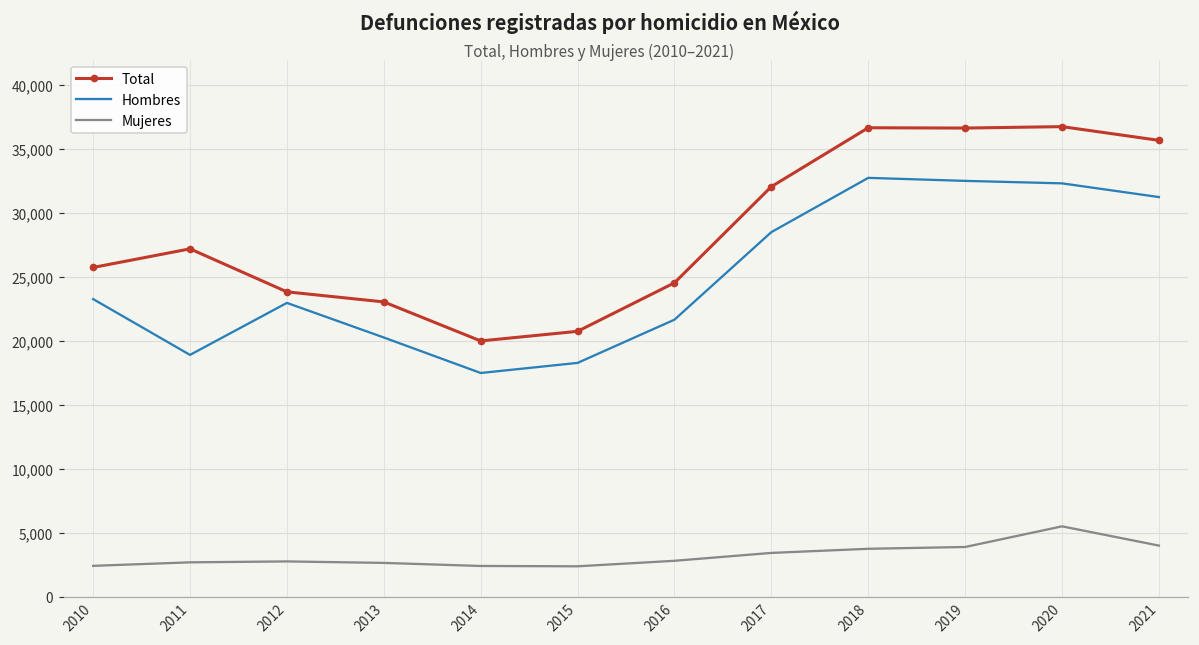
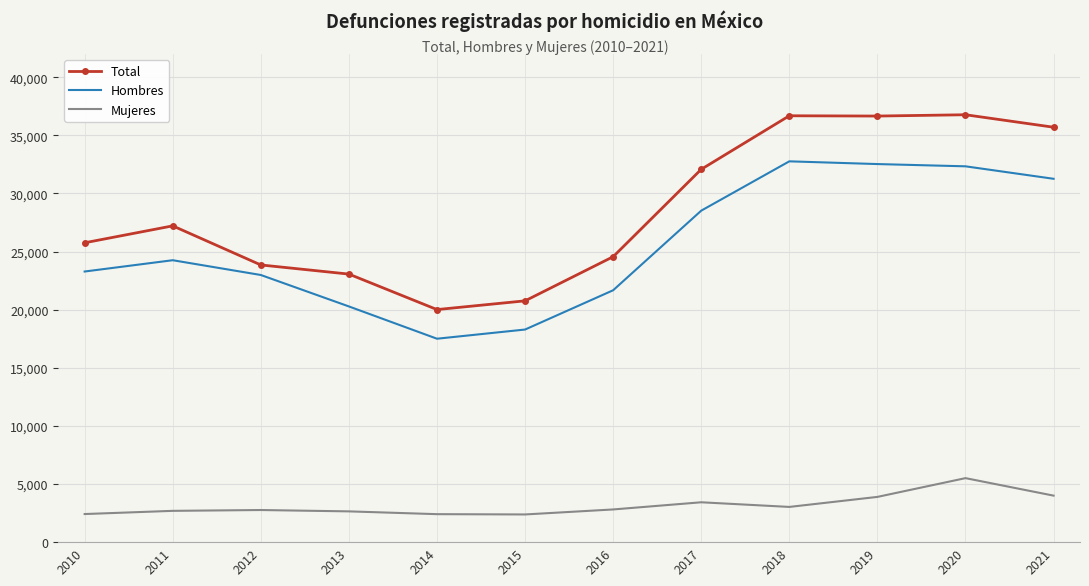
  {
    "Total": {
      "2010": "25,800",
      "2011": "27,200",
      "2012": "23,900",
      "2013": "23,100",
      "2014": "20,000",
      "2015": "20,800",
      "2016": "24,600",
      "2017": "32,100",
      "2018": "36,700",
      "2019": "36,700",
      "2020": "36,800",
      "2021": "35,700"
    },
    "Hombres": {
      "2010": "23,300",
-     "2011": "18,900",
+     "2011": "24,300",
      "2012": "23,000",
      "2013": "20,300",
      "2014": "17,500",
      "2015": "18,300",
      "2016": "21,700",
      "2017": "28,500",
      "2018": "32,800",
      "2019": "32,500",
      "2020": "32,300",
      "2021": "31,300"
    },
    "Mujeres": {
      "2010": "2,400",
      "2011": "2,700",
      "2012": "2,800",
      "2013": "2,600",
      "2014": "2,400",
      "2015": "2,400",
      "2016": "2,800",
      "2017": "3,400",
-     "2018": "3,800",
+     "2018": "3,000",
      "2019": "3,900",
      "2020": "5,500",
      "2021": "4,000"
    }
  }
